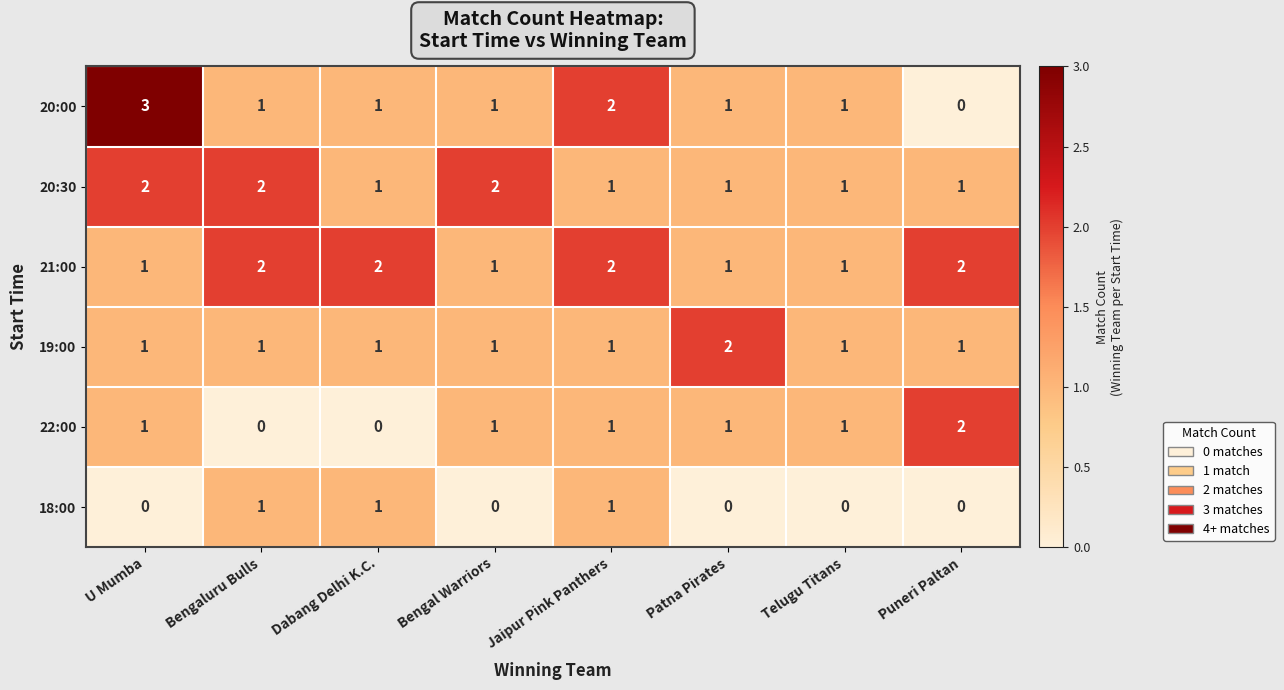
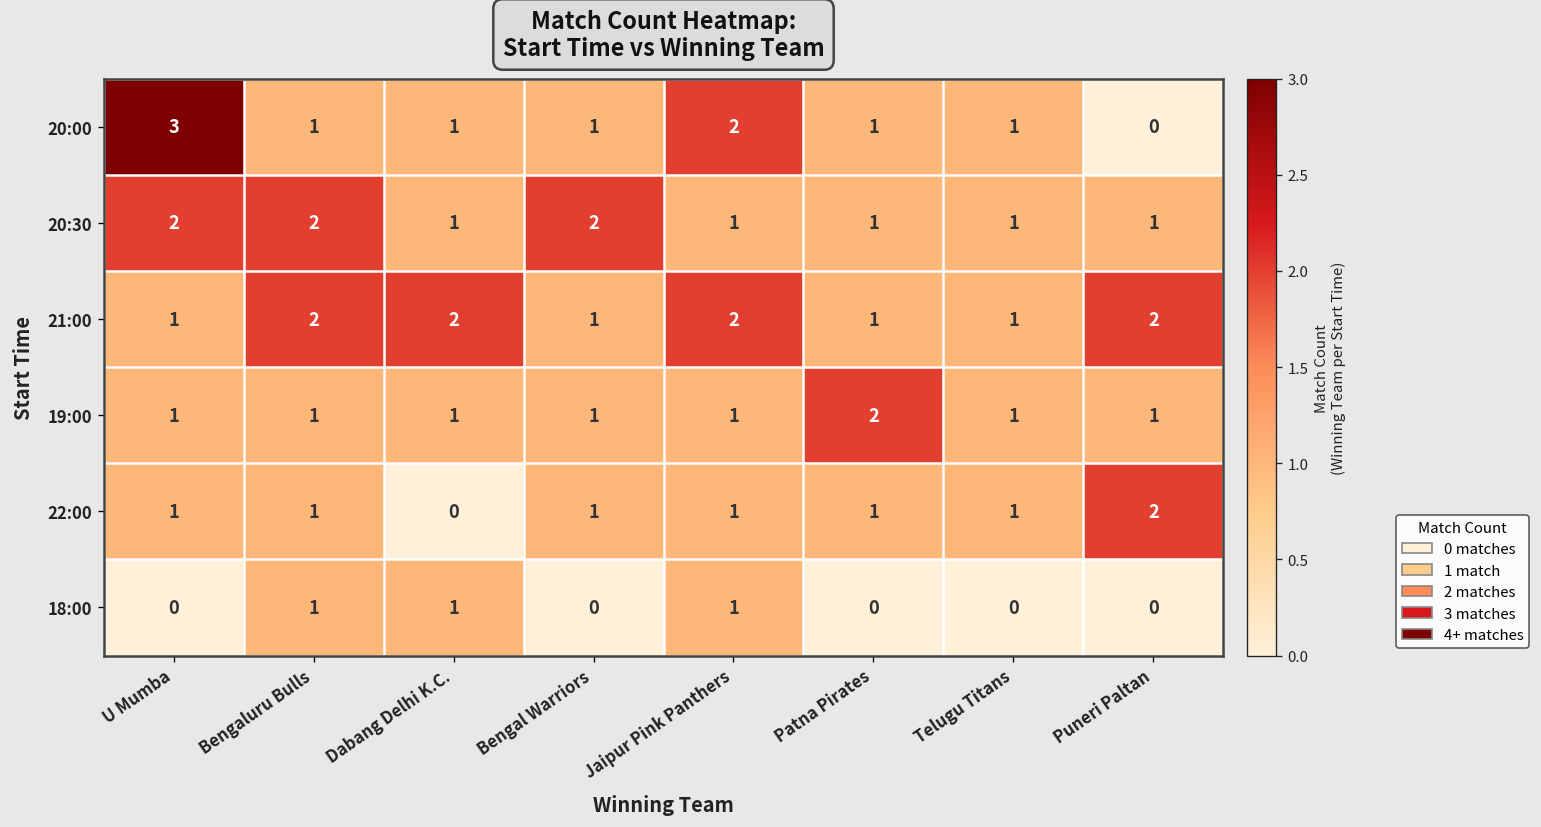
  {
    "20:00": {
      "U Mumba": 3,
      "Bengaluru Bulls": 1,
      "Dabang Delhi K.C.": 1,
      "Bengal Warriors": 1,
      "Jaipur Pink Panthers": 2,
      "Patna Pirates": 1,
      "Telugu Titans": 1,
      "Puneri Paltan": 0
    },
    "20:30": {
      "U Mumba": 2,
      "Bengaluru Bulls": 2,
      "Dabang Delhi K.C.": 1,
      "Bengal Warriors": 2,
      "Jaipur Pink Panthers": 1,
      "Patna Pirates": 1,
      "Telugu Titans": 1,
      "Puneri Paltan": 1
    },
    "21:00": {
      "U Mumba": 1,
      "Bengaluru Bulls": 2,
      "Dabang Delhi K.C.": 2,
      "Bengal Warriors": 1,
      "Jaipur Pink Panthers": 2,
      "Patna Pirates": 1,
      "Telugu Titans": 1,
      "Puneri Paltan": 2
    },
    "19:00": {
      "U Mumba": 1,
      "Bengaluru Bulls": 1,
      "Dabang Delhi K.C.": 1,
      "Bengal Warriors": 1,
      "Jaipur Pink Panthers": 1,
      "Patna Pirates": 2,
      "Telugu Titans": 1,
      "Puneri Paltan": 1
    },
    "22:00": {
      "U Mumba": 1,
-     "Bengaluru Bulls": 0,
+     "Bengaluru Bulls": 1,
      "Dabang Delhi K.C.": 0,
      "Bengal Warriors": 1,
      "Jaipur Pink Panthers": 1,
      "Patna Pirates": 1,
      "Telugu Titans": 1,
      "Puneri Paltan": 2
    },
    "18:00": {
      "U Mumba": 0,
      "Bengaluru Bulls": 1,
      "Dabang Delhi K.C.": 1,
      "Bengal Warriors": 0,
      "Jaipur Pink Panthers": 1,
      "Patna Pirates": 0,
      "Telugu Titans": 0,
      "Puneri Paltan": 0
    }
  }
